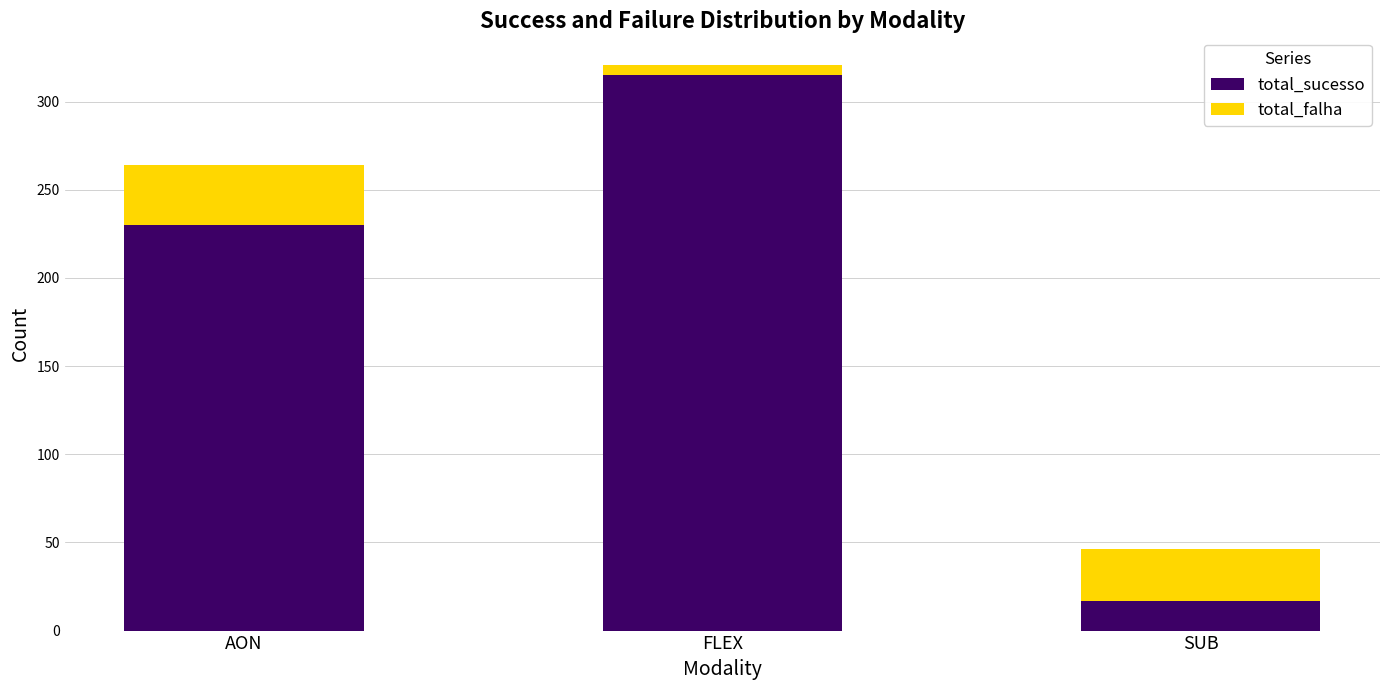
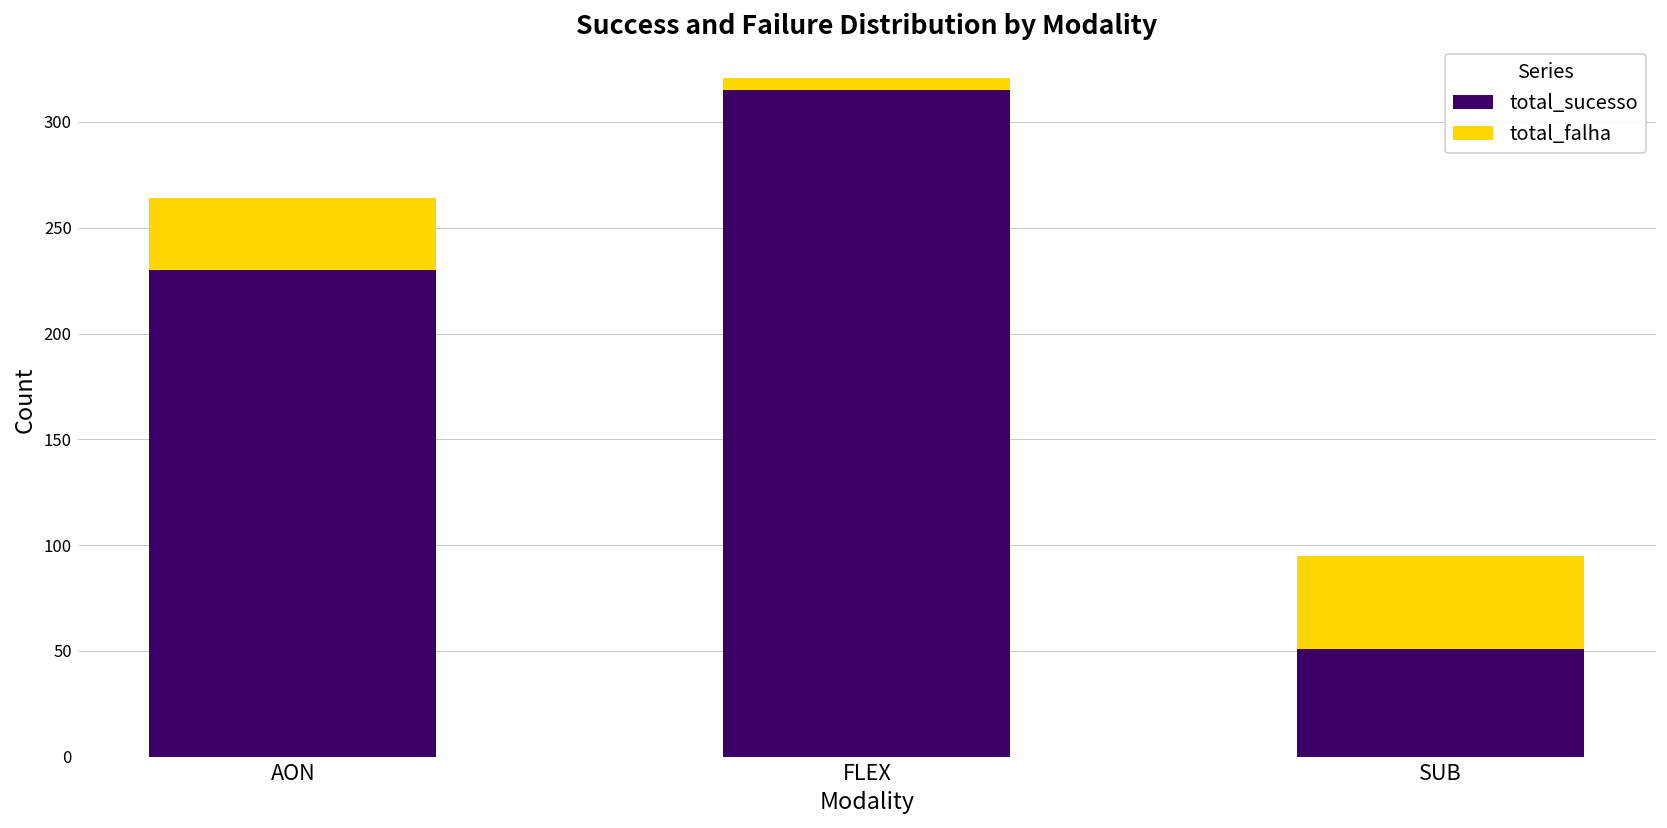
  {
    "total_sucesso": {
      "AON": 230,
      "FLEX": 315,
-     "SUB": 17
+     "SUB": 51
    },
    "total_falha": {
      "AON": 34,
      "FLEX": 6,
-     "SUB": 29
+     "SUB": 44
    }
  }
